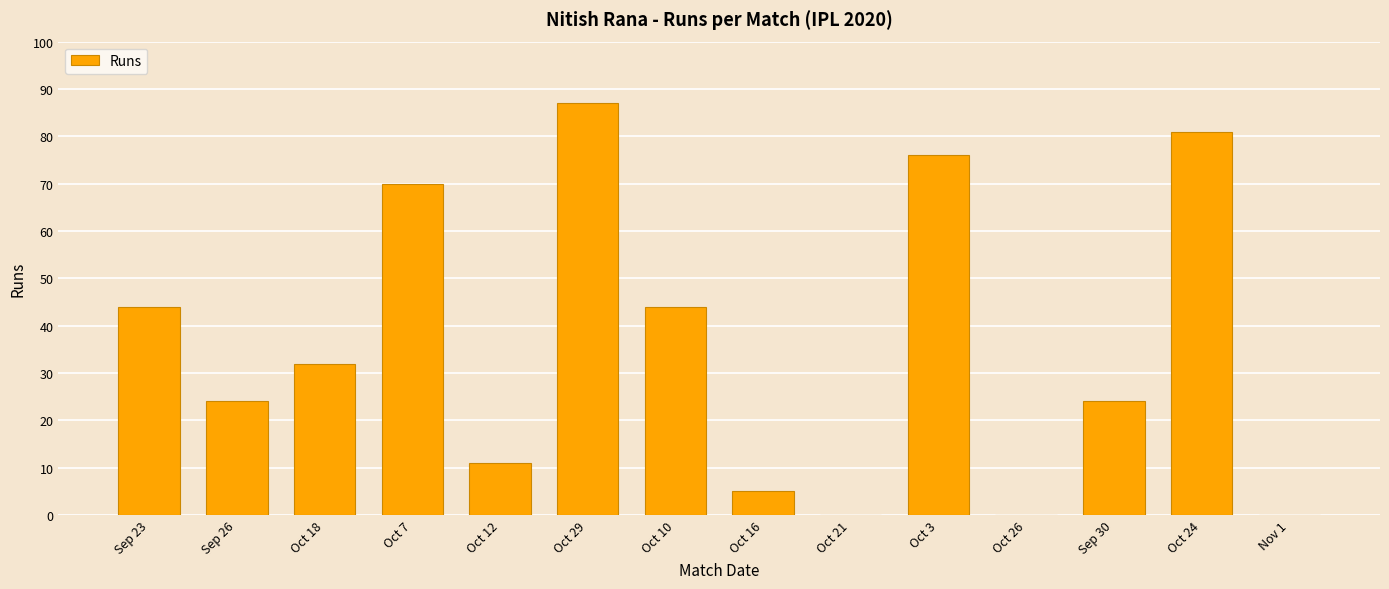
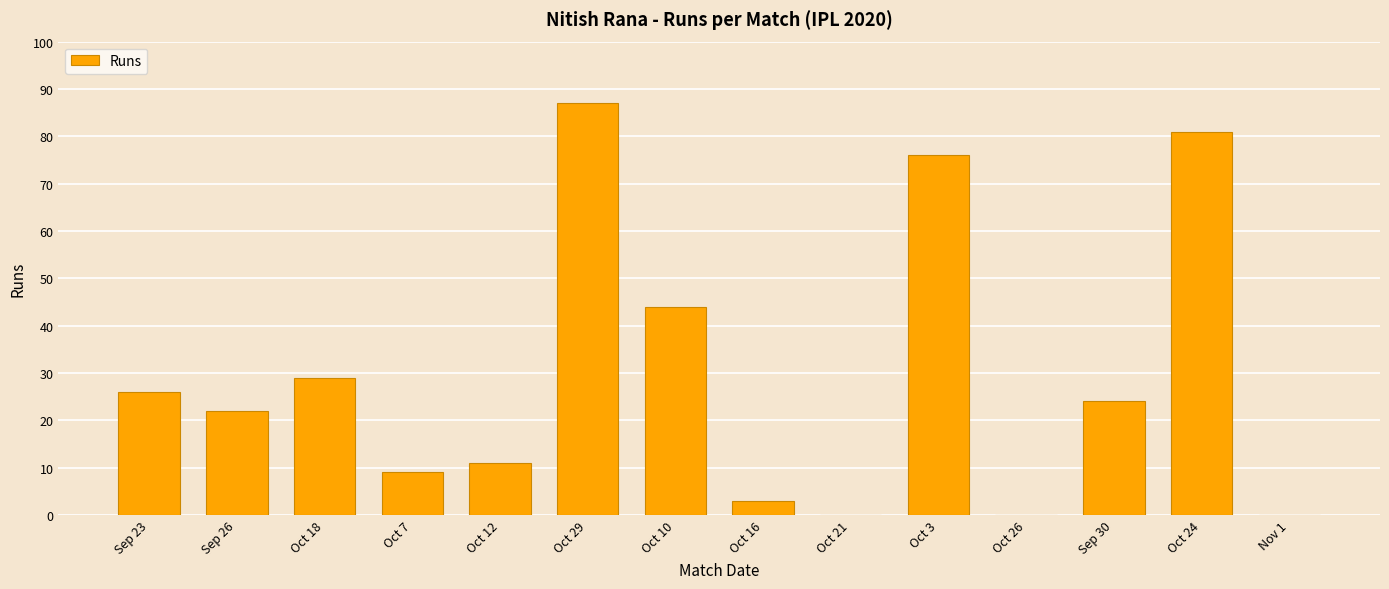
  {
-   "Sep 23": 44,
-   "Sep 26": 24,
-   "Oct 18": 32,
-   "Oct 7": 70,
+   "Sep 23": 26,
+   "Sep 26": 22,
+   "Oct 18": 29,
+   "Oct 7": 9,
    "Oct 12": 11,
    "Oct 29": 87,
    "Oct 10": 44,
-   "Oct 16": 5,
+   "Oct 16": 3,
    "Oct 21": 0,
    "Oct 3": 76,
    "Oct 26": 0,
    "Sep 30": 24,
    "Oct 24": 81,
    "Nov 1": 0
  }
